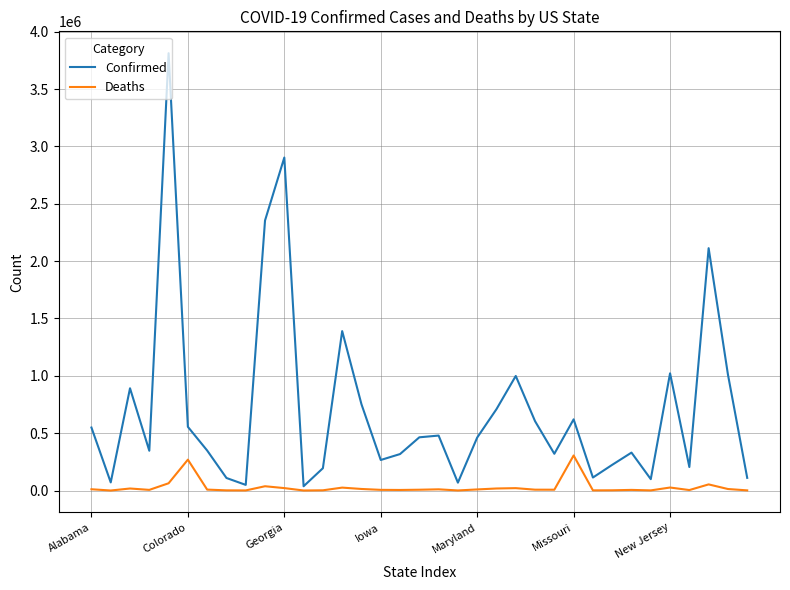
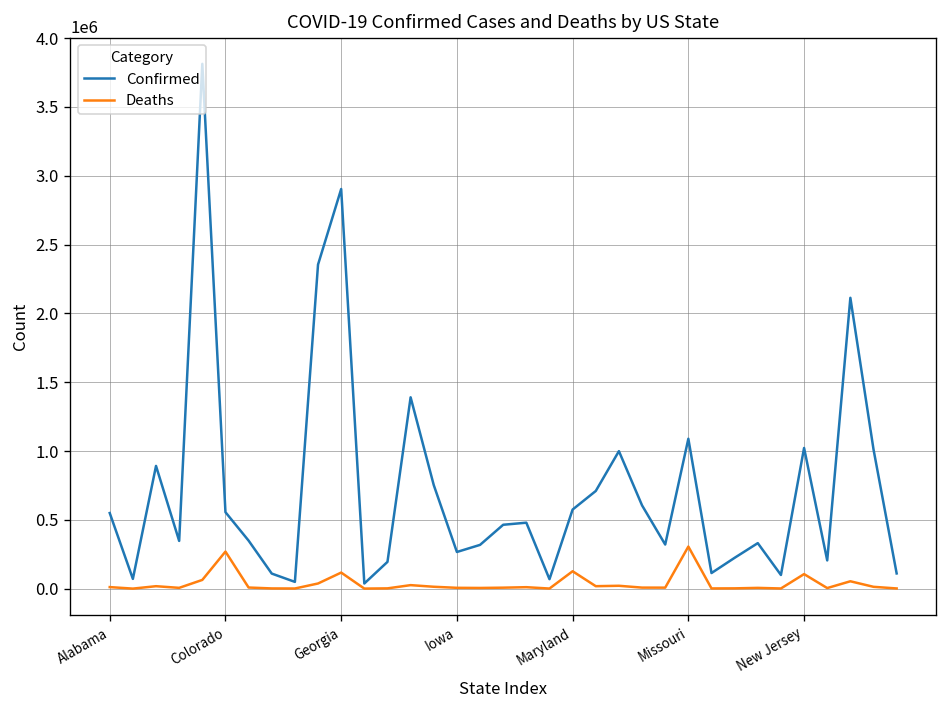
  {
    "Confirmed": {
      "Alabama": 550000,
      "Colorado": 560000,
      "Georgia": 2900000,
      "Iowa": 270000,
-     "Maryland": 460000,
-     "Missouri": 620000,
+     "Maryland": 570000,
+     "Missouri": 1090000,
      "New Jersey": 1020000
    },
    "Deaths": {
      "Alabama": 10000,
      "Colorado": 270000,
-     "Georgia": 20000,
+     "Georgia": 120000,
      "Iowa": 10000,
-     "Maryland": 10000,
+     "Maryland": 130000,
      "Missouri": 310000,
-     "New Jersey": 30000
+     "New Jersey": 110000
    }
  }
